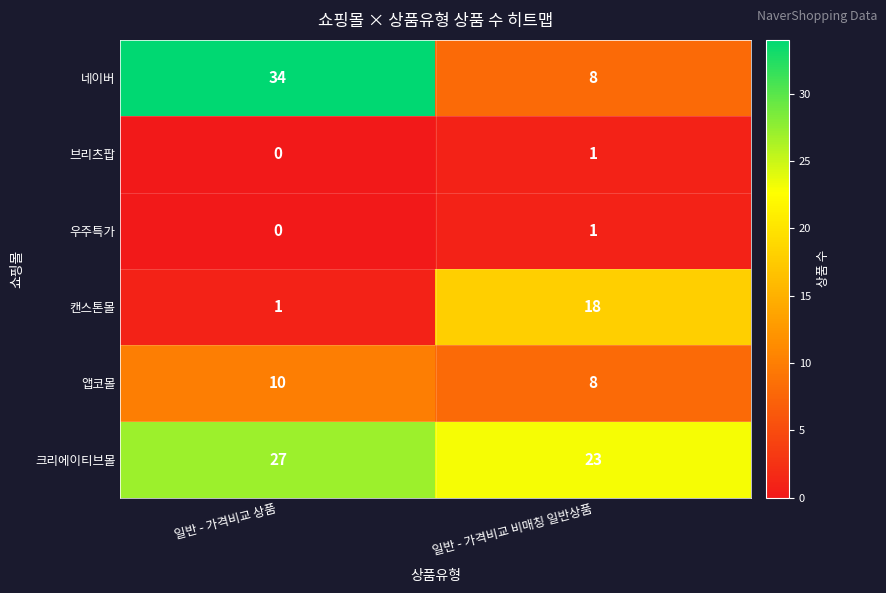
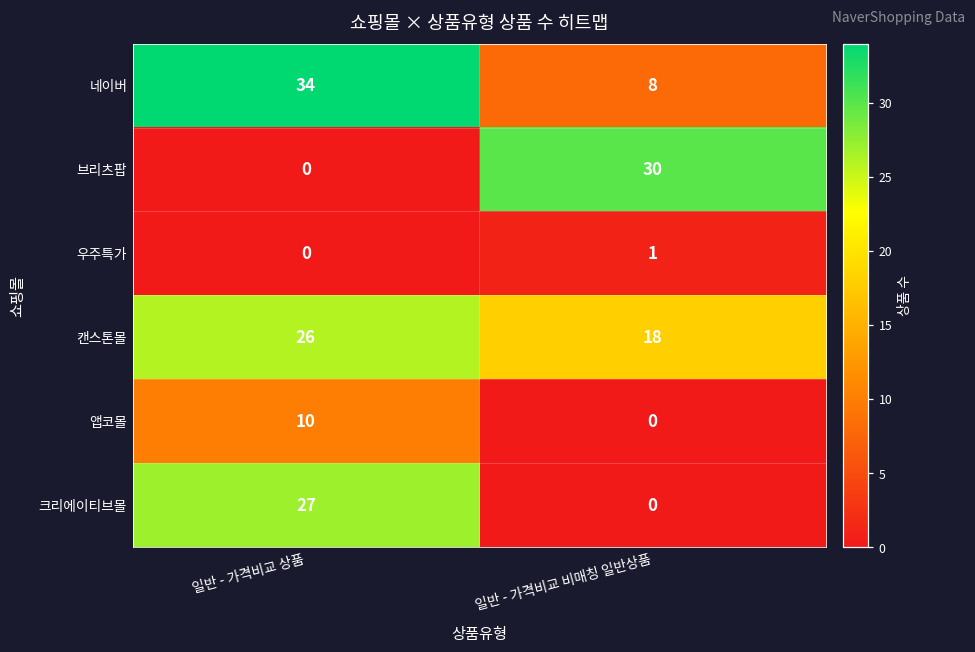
  {
    "네이버": {
      "일반 - 가격비교 상품": 34,
      "일반 - 가격비교 비매칭 일반상품": 8
    },
    "브리츠팝": {
      "일반 - 가격비교 상품": 0,
-     "일반 - 가격비교 비매칭 일반상품": 1
+     "일반 - 가격비교 비매칭 일반상품": 30
    },
    "우주특가": {
      "일반 - 가격비교 상품": 0,
      "일반 - 가격비교 비매칭 일반상품": 1
    },
    "캔스톤몰": {
-     "일반 - 가격비교 상품": 1,
+     "일반 - 가격비교 상품": 26,
      "일반 - 가격비교 비매칭 일반상품": 18
    },
    "앱코몰": {
      "일반 - 가격비교 상품": 10,
-     "일반 - 가격비교 비매칭 일반상품": 8
+     "일반 - 가격비교 비매칭 일반상품": 0
    },
    "크리에이티브몰": {
      "일반 - 가격비교 상품": 27,
-     "일반 - 가격비교 비매칭 일반상품": 23
+     "일반 - 가격비교 비매칭 일반상품": 0
    }
  }
